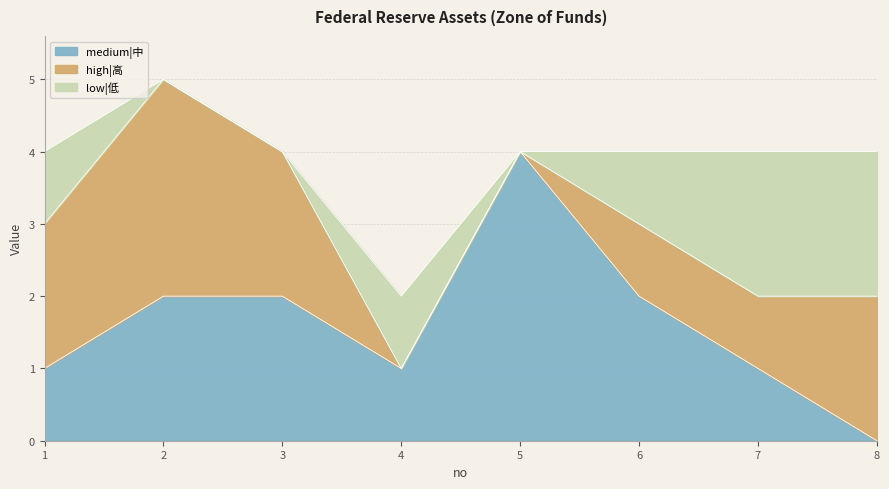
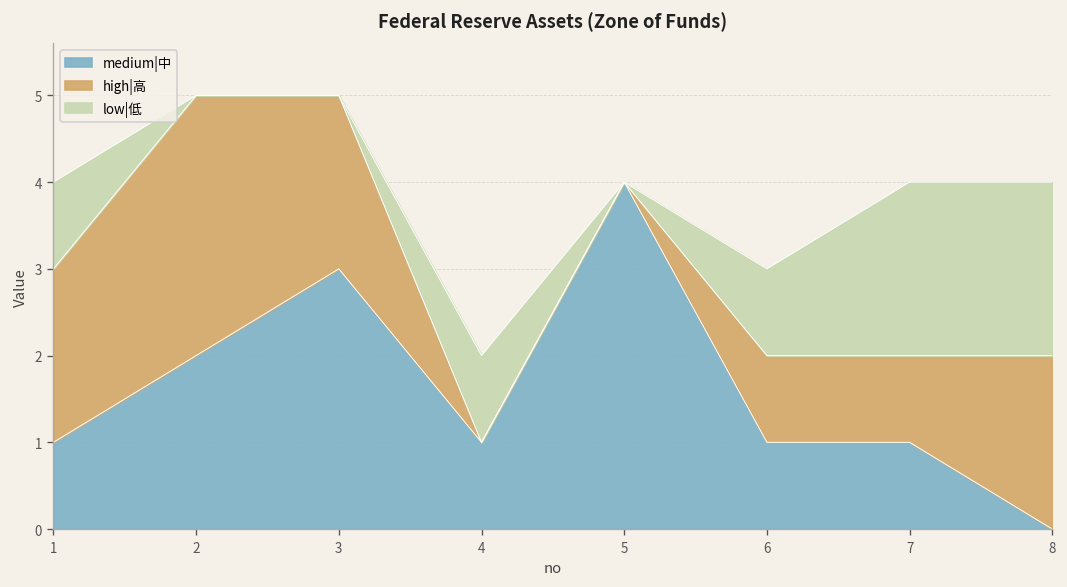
  {
    "medium|中": {
      "1": 1,
      "2": 2,
-     "3": 2,
-     "6": 2,
+     "3": 3,
+     "6": 1,
      "7": 1,
      "8": 0
    },
    "high|高": {
      "1": 3,
      "7": 2,
      "8": 2
    },
    "low|低": {
      "1": 4,
      "4": 2,
      "7": 4,
      "8": 4
    }
  }
